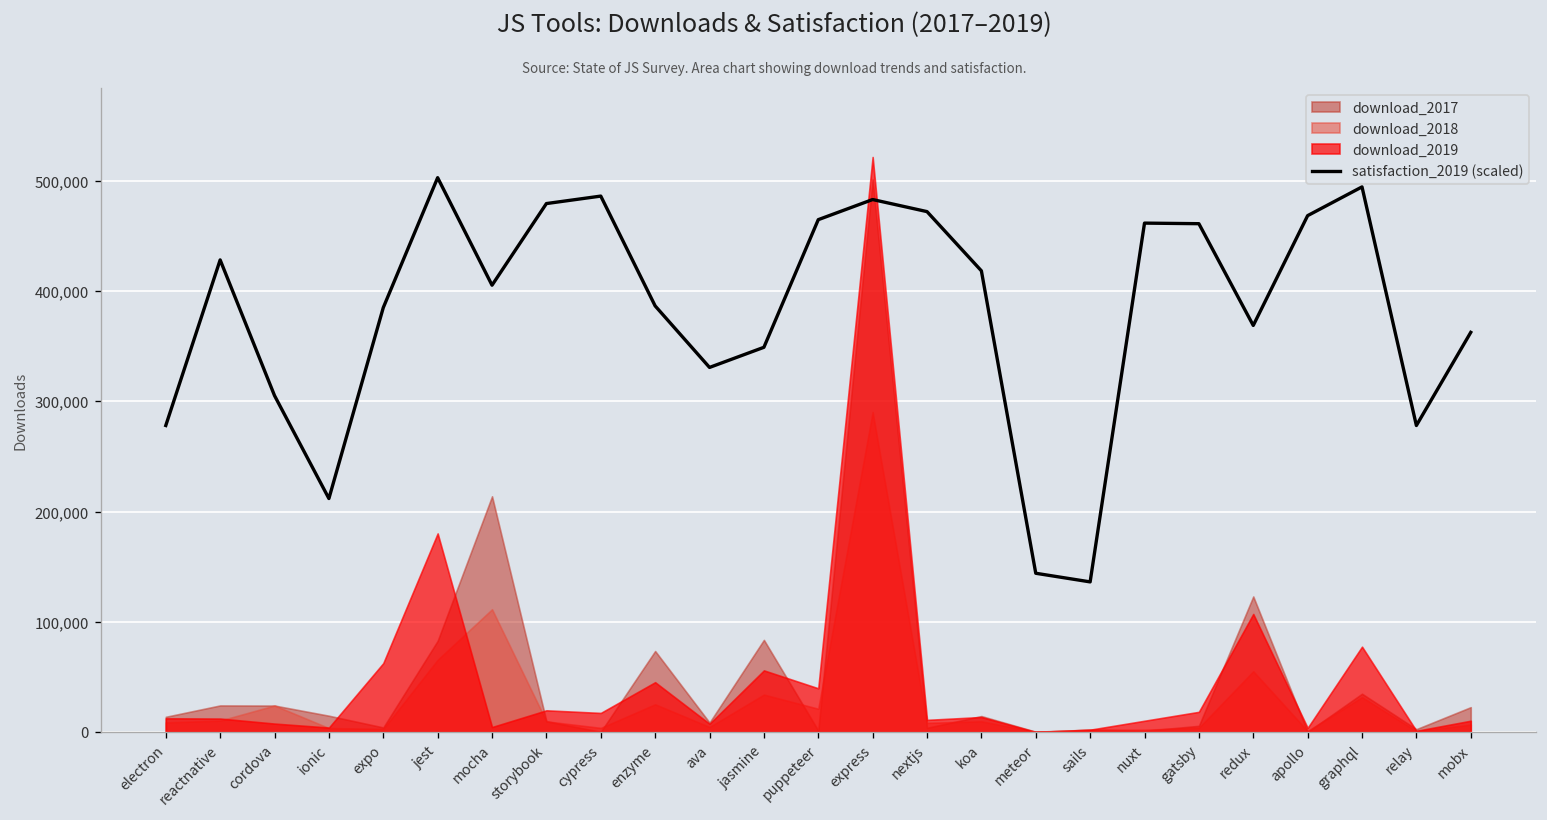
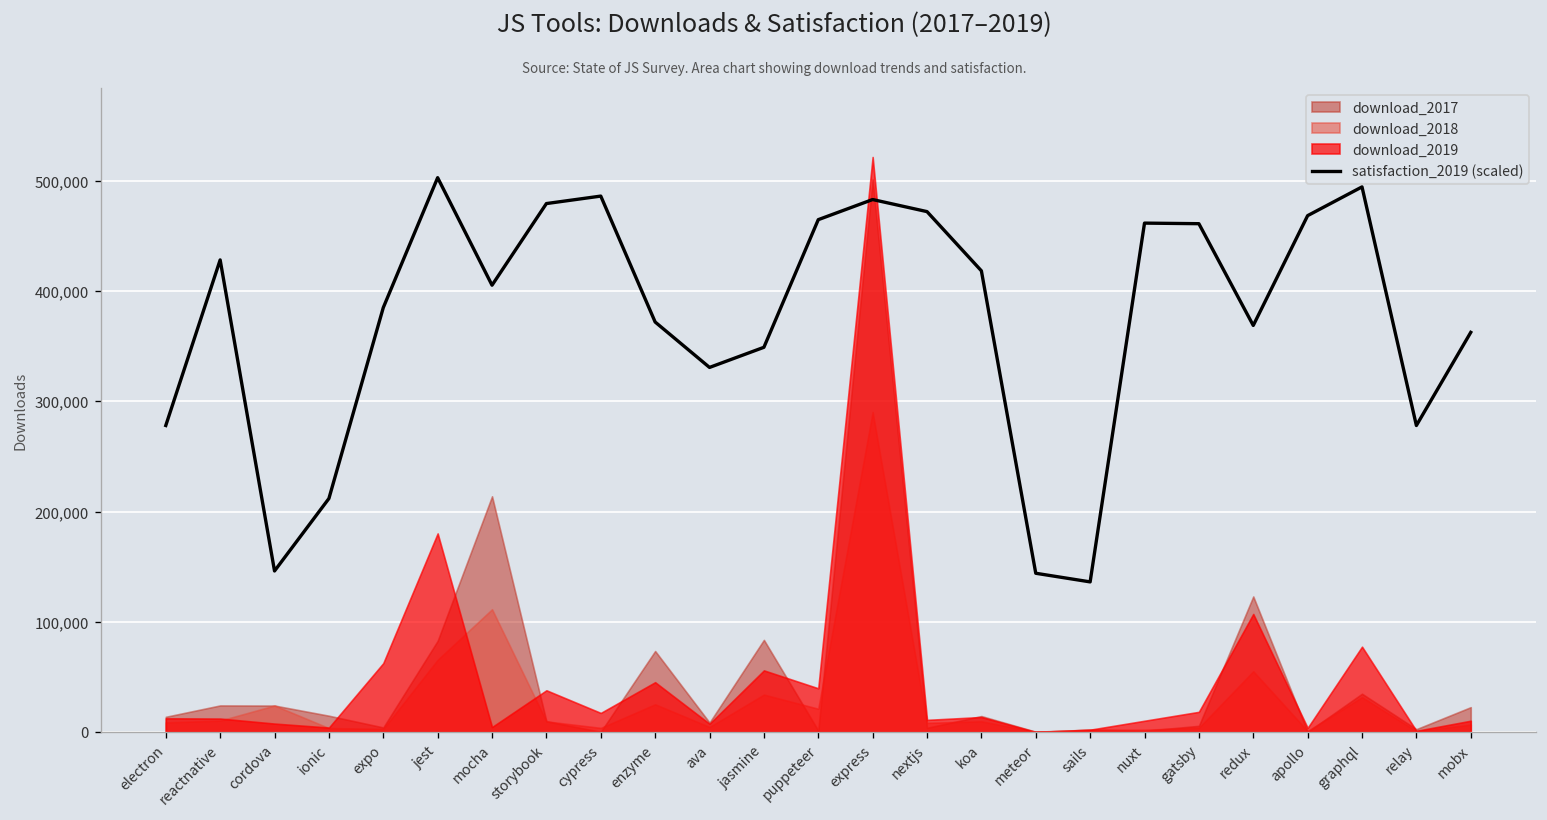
  {
    "satisfaction_2019 (scaled)": {
      "electron": "280,000",
      "reactnative": "430,000",
-     "cordova": "310,000",
+     "cordova": "150,000",
      "ionic": "210,000",
      "expo": "390,000",
      "jest": "500,000",
      "mocha": "410,000",
      "storybook": "480,000",
      "cypress": "490,000",
-     "enzyme": "390,000",
+     "enzyme": "370,000",
      "ava": "330,000",
      "jasmine": "350,000",
      "puppeteer": "460,000",
      "express": "480,000",
      "nextjs": "470,000",
      "koa": "420,000",
      "meteor": "140,000",
      "sails": "140,000",
      "nuxt": "460,000",
      "gatsby": "460,000",
      "redux": "370,000",
      "apollo": "470,000",
      "relay": "280,000",
      "mobx": "360,000"
    },
    "download_2019": {
      "cordova": "10,000",
      "expo": "60,000",
      "jest": "180,000",
      "mocha": "0",
-     "storybook": "20,000",
+     "storybook": "40,000",
      "cypress": "20,000",
      "enzyme": "50,000",
      "jasmine": "60,000",
      "puppeteer": "40,000",
      "express": "520,000",
      "nuxt": "10,000",
      "gatsby": "20,000",
      "redux": "110,000",
      "apollo": "0",
      "graphql": "80,000",
      "mobx": "10,000"
    }
  }
